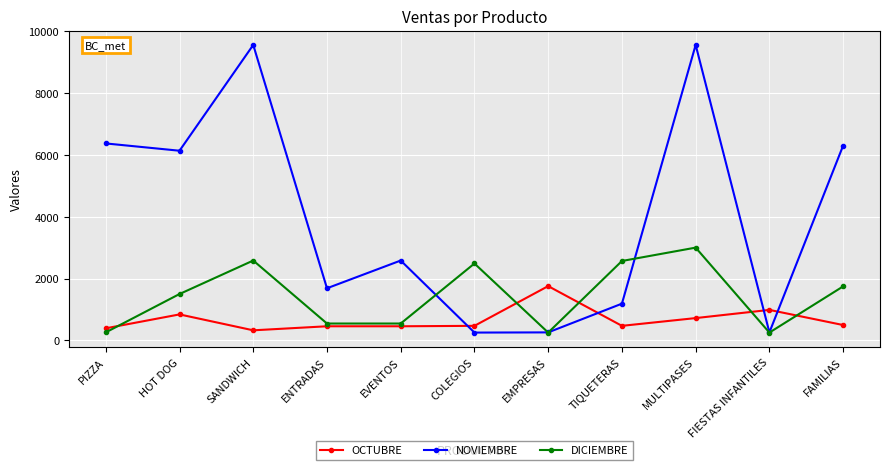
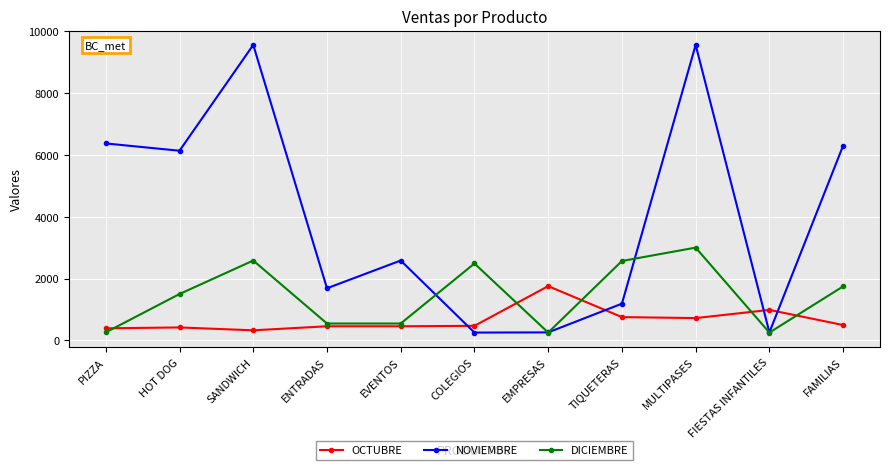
  {
    "OCTUBRE": {
      "PIZZA": 400,
-     "HOT DOG": 800,
+     "HOT DOG": 400,
      "SANDWICH": 300,
      "ENTRADAS": 500,
      "EVENTOS": 500,
      "COLEGIOS": 500,
      "EMPRESAS": 1800,
-     "TIQUETERAS": 500,
+     "TIQUETERAS": 800,
      "MULTIPASES": 700,
      "FIESTAS INFANTILES": 1000,
      "FAMILIAS": 500
    },
    "NOVIEMBRE": {
      "PIZZA": 6400,
      "HOT DOG": 6100,
      "SANDWICH": 9600,
      "ENTRADAS": 1700,
      "EVENTOS": 2600,
      "COLEGIOS": 300,
      "TIQUETERAS": 1200,
      "MULTIPASES": 9600,
      "FAMILIAS": 6300
    },
    "DICIEMBRE": {
      "PIZZA": 300,
      "HOT DOG": 1500,
      "SANDWICH": 2600,
      "ENTRADAS": 500,
      "EVENTOS": 500,
      "COLEGIOS": 2500,
      "TIQUETERAS": 2600,
      "MULTIPASES": 3000,
      "FAMILIAS": 1700
    }
  }
